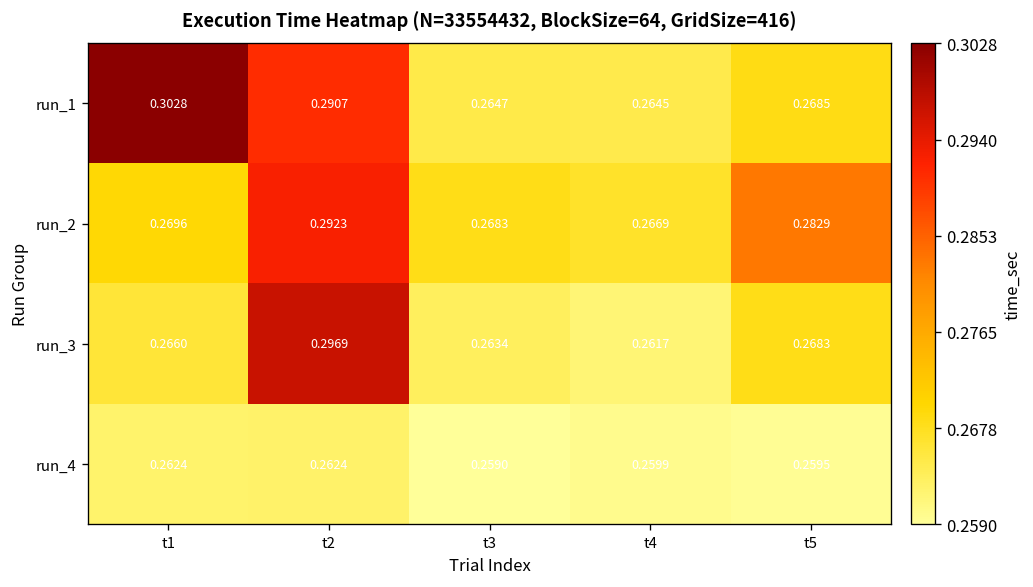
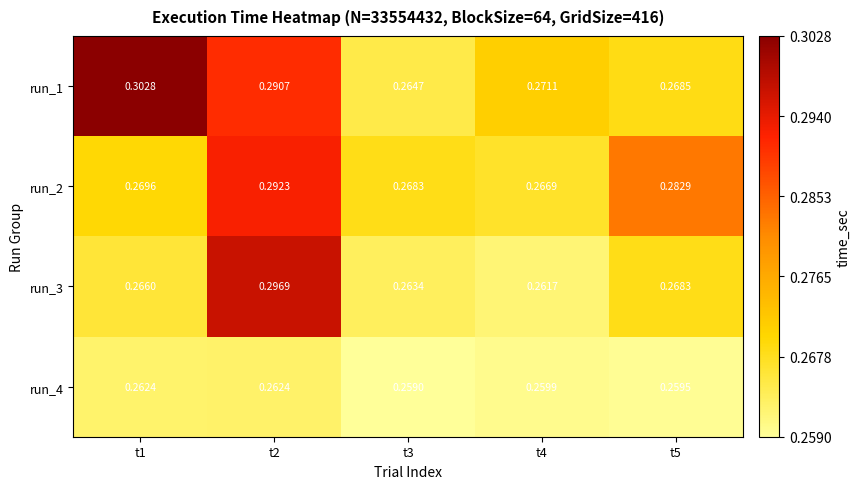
  {
    "run_1": {
      "t1": 0.3028,
      "t2": 0.2907,
      "t3": 0.2647,
-     "t4": 0.2645,
+     "t4": 0.2711,
      "t5": 0.2685
    },
    "run_2": {
      "t1": 0.2696,
      "t2": 0.2923,
      "t3": 0.2683,
      "t4": 0.2669,
      "t5": 0.2829
    },
    "run_3": {
      "t1": 0.2660,
      "t2": 0.2969,
      "t3": 0.2634,
      "t4": 0.2617,
      "t5": 0.2683
    },
    "run_4": {
      "t1": 0.2624,
      "t2": 0.2624,
      "t3": 0.2590,
      "t4": 0.2599,
      "t5": 0.2595
    }
  }
